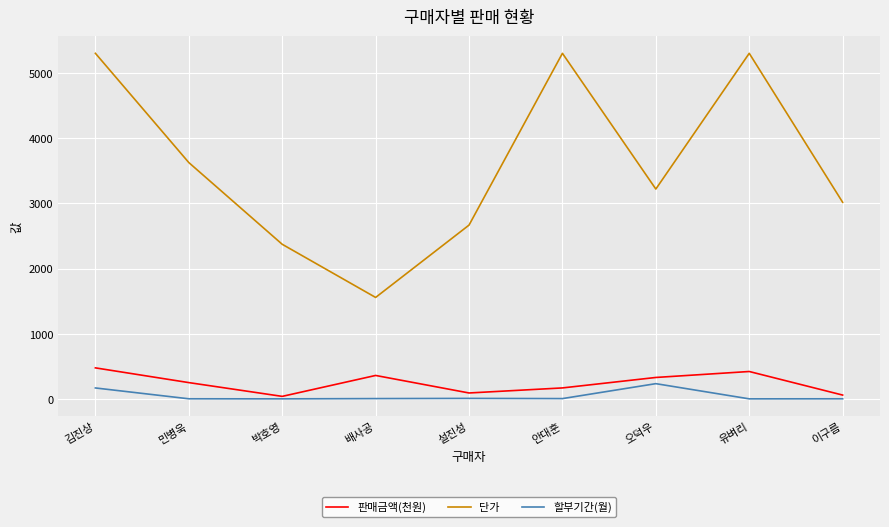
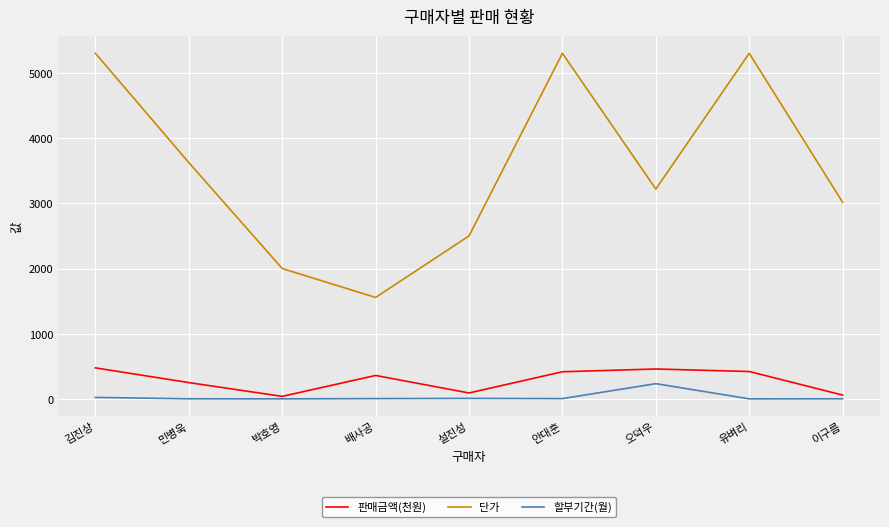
  {
    "판매금액(천원)": {
      "김진상": 500,
      "민병욱": 300,
      "배사공": 400,
      "설진성": 100,
-     "안대훈": 200,
-     "오덕우": 300,
+     "안대훈": 400,
+     "오덕우": 500,
      "유벼리": 400,
      "이구름": 100
    },
    "단가": {
      "김진상": 5300,
      "민병욱": 3600,
-     "박호영": 2400,
+     "박호영": 2000,
      "배사공": 1600,
-     "설진성": 2700,
+     "설진성": 2500,
      "안대훈": 5300,
      "오덕우": 3200,
      "유벼리": 5300,
      "이구름": 3000
    },
    "할부기간(월)": {
-     "김진상": 200,
+     "김진상": 0,
      "민병욱": 0,
      "배사공": 0,
      "설진성": 0,
      "안대훈": 0,
      "오덕우": 200,
      "유벼리": 0,
      "이구름": 0
    }
  }
